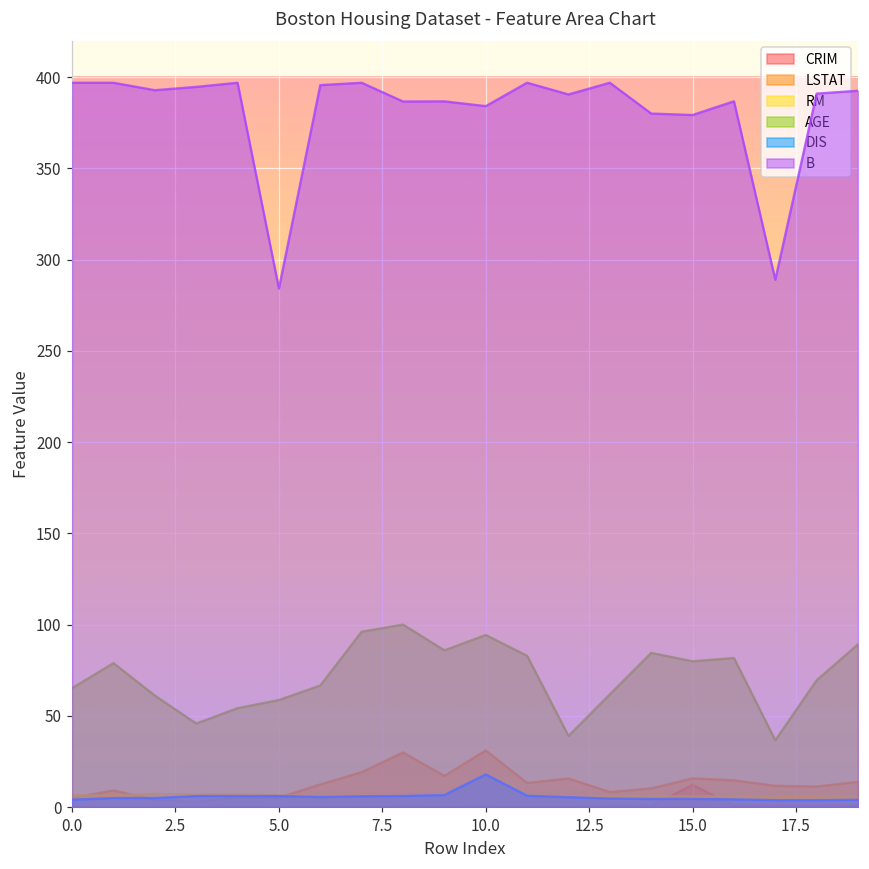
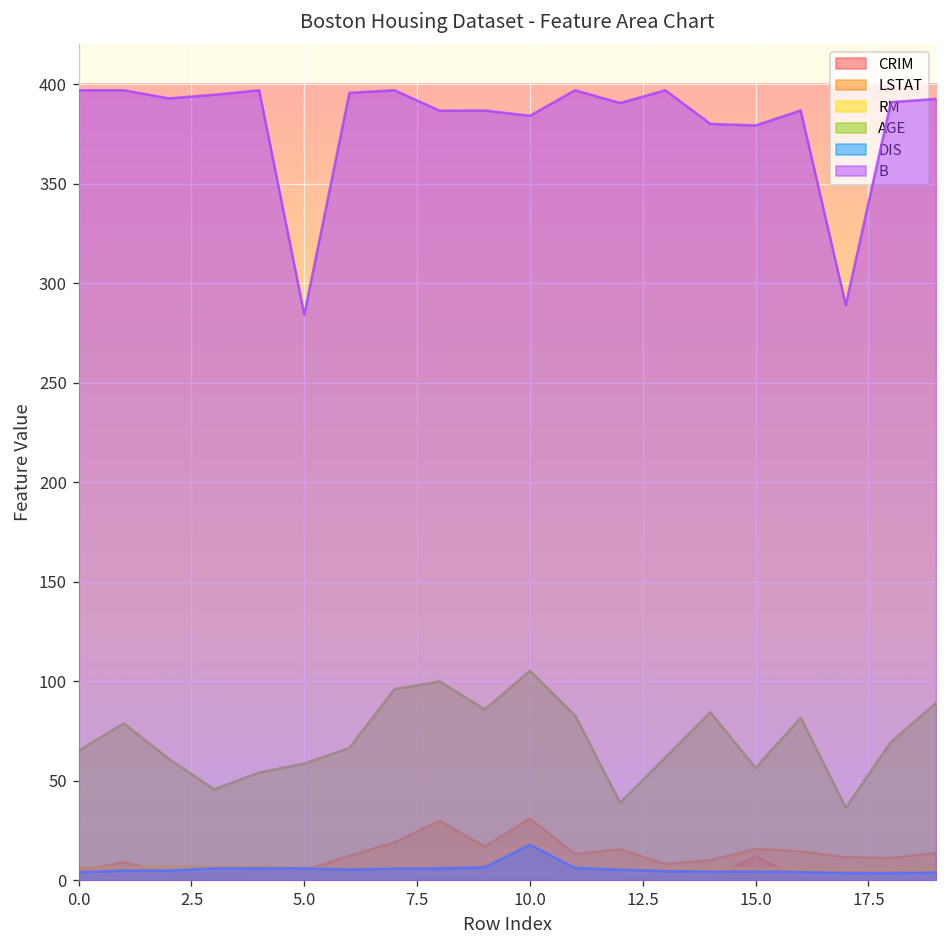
  {
    "CRIM": {
      "0.0": 0,
      "5.0": 0,
      "10.0": 0,
      "15.0": 12
    },
    "LSTAT": {
      "10.0": 31,
      "15.0": 16
    },
    "RM": {
      "0.0": 7
    },
    "AGE": {
      "0.0": 65,
      "5.0": 59,
-     "10.0": 94,
-     "15.0": 80
+     "10.0": 105,
+     "15.0": 57
    },
    "B": {
      "0.0": 397,
      "5.0": 284,
      "10.0": 384,
      "15.0": 379
    }
  }
